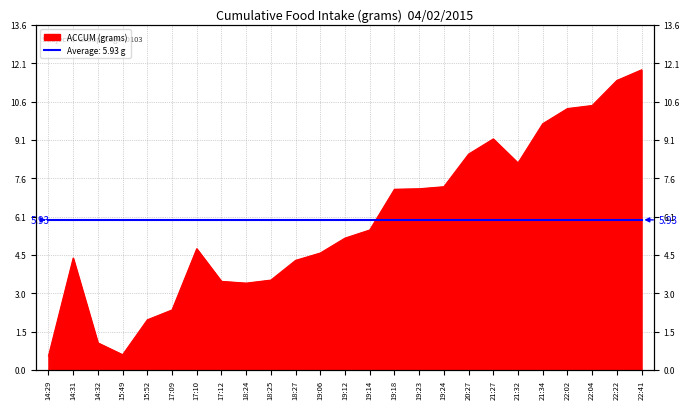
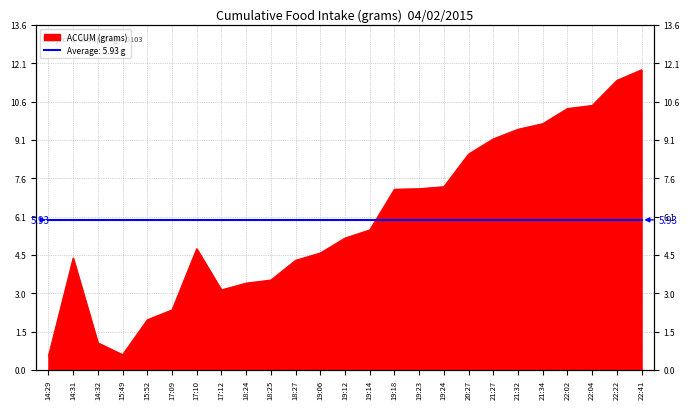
  {
    "ACCUM (grams)": {
      "14:29": 0.6,
      "14:31": 4.4,
      "14:32": 1.1,
      "15:49": 0.6,
      "15:52": 2.0,
      "17:09": 2.4,
      "17:10": 4.8,
-     "17:12": 3.5,
+     "17:12": 3.2,
      "18:24": 3.4,
      "18:25": 3.6,
      "18:27": 4.3,
      "19:06": 4.6,
      "19:12": 5.2,
      "19:14": 5.5,
      "19:18": 7.1,
      "19:23": 7.2,
      "19:24": 7.2,
      "20:27": 8.5,
      "21:27": 9.1,
-     "21:32": 8.2,
+     "21:32": 9.5,
      "21:34": 9.7,
      "22:02": 10.3,
      "22:04": 10.5,
      "22:22": 11.4,
      "22:41": 11.9
    },
    "Average: 5.93 g": {
      "14:29": 5.93,
      "22:41": 5.93
    }
  }
